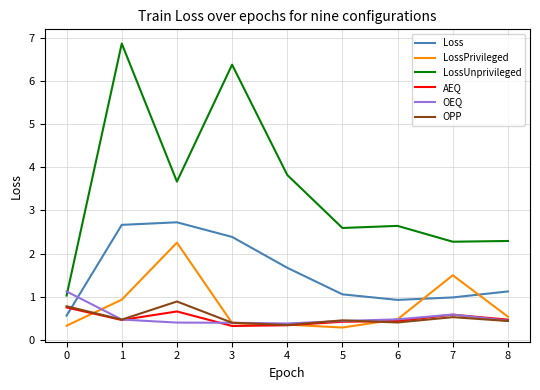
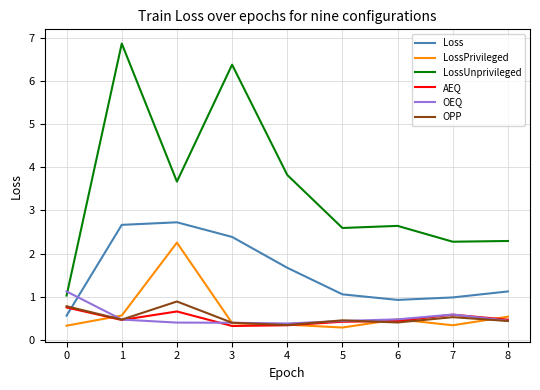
  {
    "Loss": {
      "0": 0.6,
      "1": 2.7,
      "2": 2.7,
      "3": 2.4,
      "4": 1.7,
      "5": 1.1,
      "6": 0.9,
      "7": 1.0,
      "8": 1.1
    },
    "LossPrivileged": {
      "0": 0.3,
-     "1": 0.9,
+     "1": 0.6,
      "2": 2.3,
      "5": 0.3,
-     "7": 1.5,
+     "7": 0.3,
      "8": 0.5
    },
    "LossUnprivileged": {
      "0": 1.0,
      "1": 6.9,
      "2": 3.7,
      "3": 6.4,
      "4": 3.8,
      "5": 2.6,
      "6": 2.6,
      "7": 2.3,
      "8": 2.3
    },
    "AEQ": {
      "2": 0.7,
      "3": 0.3
    },
    "OEQ": {
      "0": 1.1,
      "2": 0.4
    },
    "OPP": {
      "2": 0.9
    }
  }
